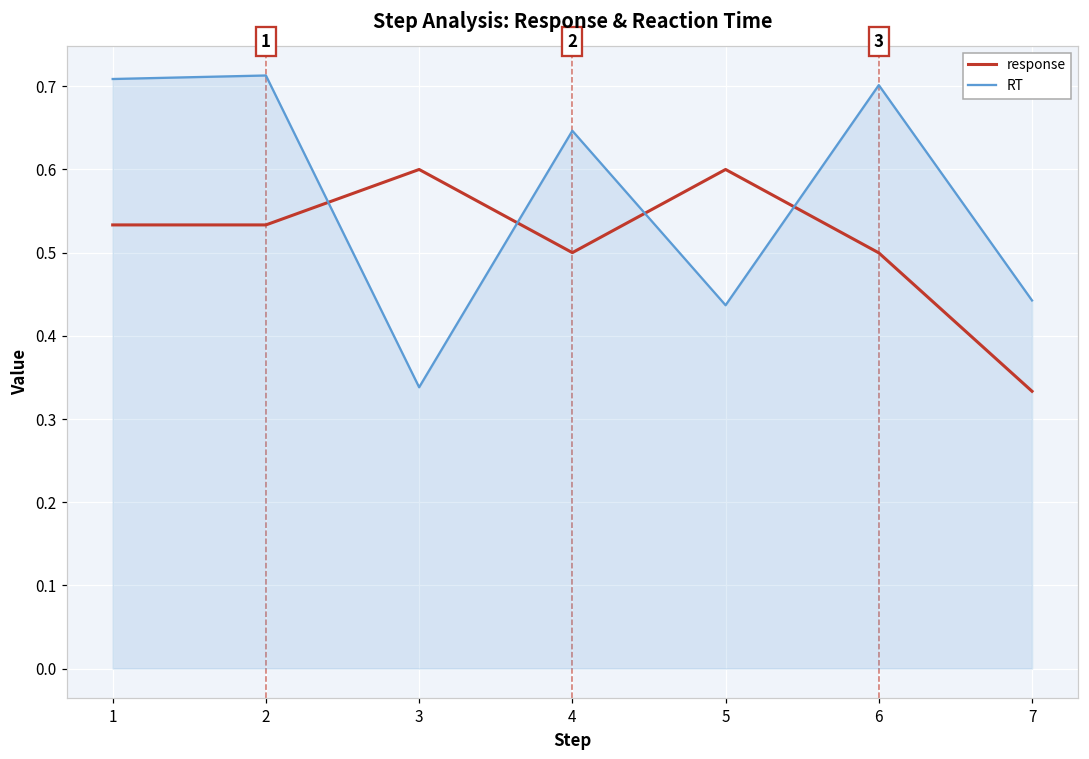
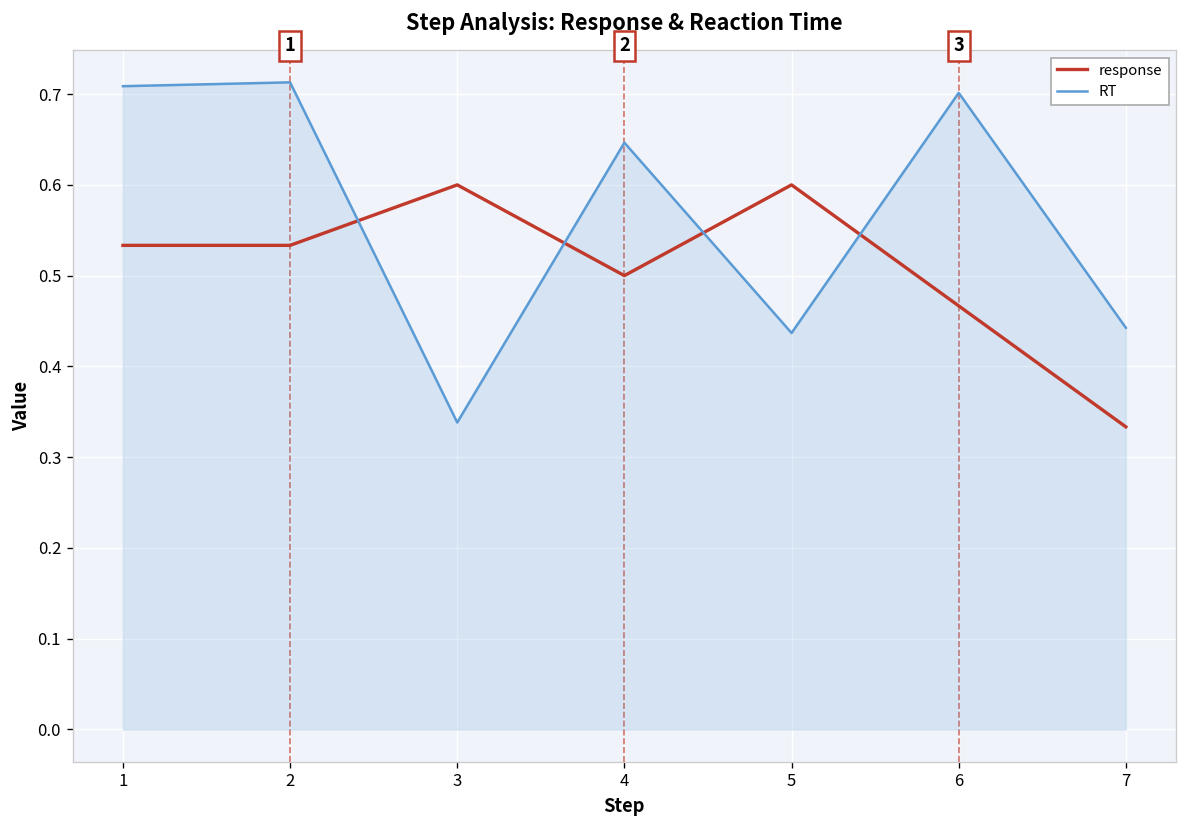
  {
    "response": {
      "1": 0.53,
      "2": 0.53,
      "3": 0.60,
      "4": 0.50,
      "5": 0.60,
-     "6": 0.50,
+     "6": 0.47,
      "7": 0.33
    },
    "RT": {
      "1": 0.71,
      "3": 0.34,
      "4": 0.65,
      "5": 0.44,
      "6": 0.70,
      "7": 0.44
    }
  }
